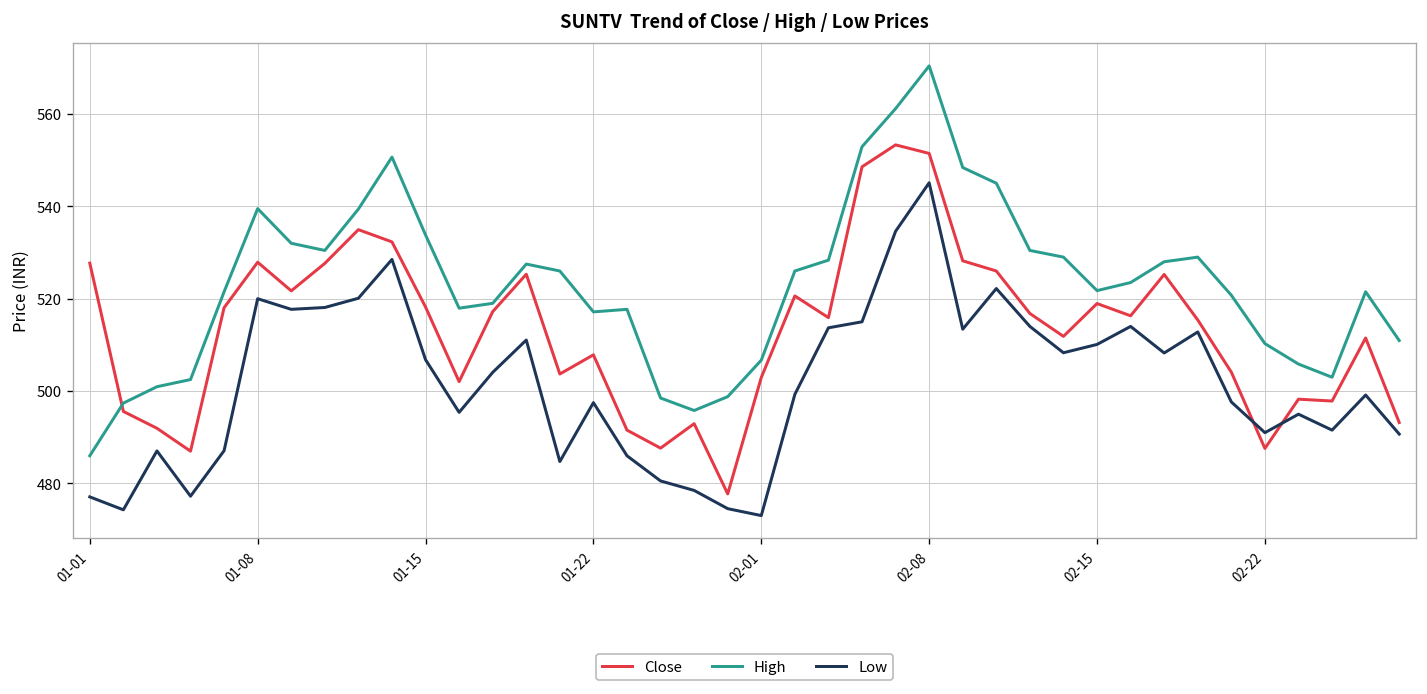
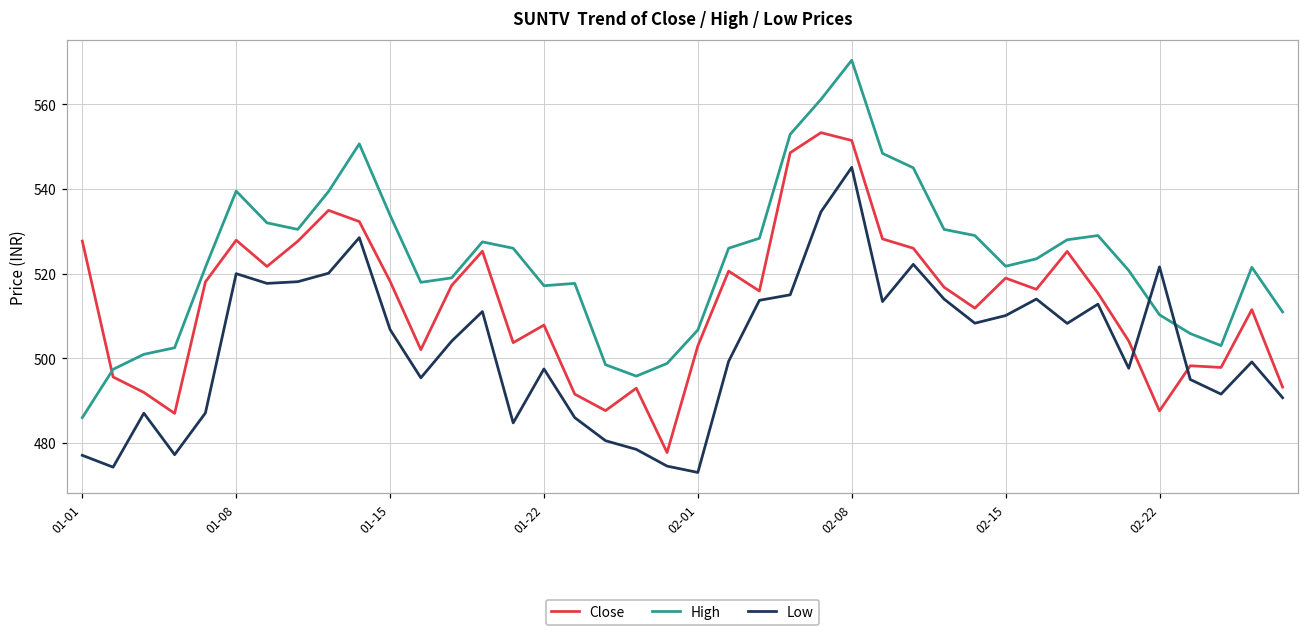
  {
    "Close": {
      "01-01": 528,
      "01-08": 528,
      "01-15": 518,
      "01-22": 508,
      "02-01": 503,
      "02-08": 551,
      "02-15": 519,
      "02-22": 488
    },
    "High": {
      "01-01": 486,
      "01-08": 540,
      "01-15": 534,
      "01-22": 517,
      "02-01": 507,
      "02-08": 570,
      "02-15": 522,
      "02-22": 510
    },
    "Low": {
      "01-01": 477,
      "01-08": 520,
      "01-15": 507,
      "01-22": 498,
      "02-01": 473,
      "02-08": 545,
      "02-15": 510,
-     "02-22": 491
+     "02-22": 522
    }
  }
